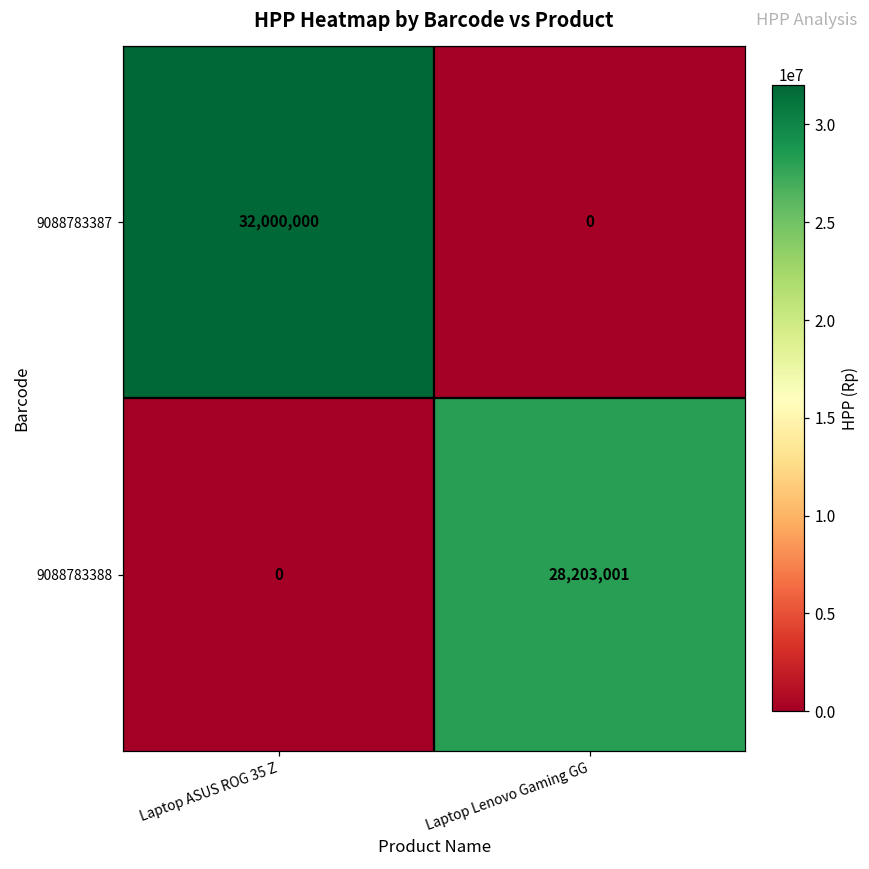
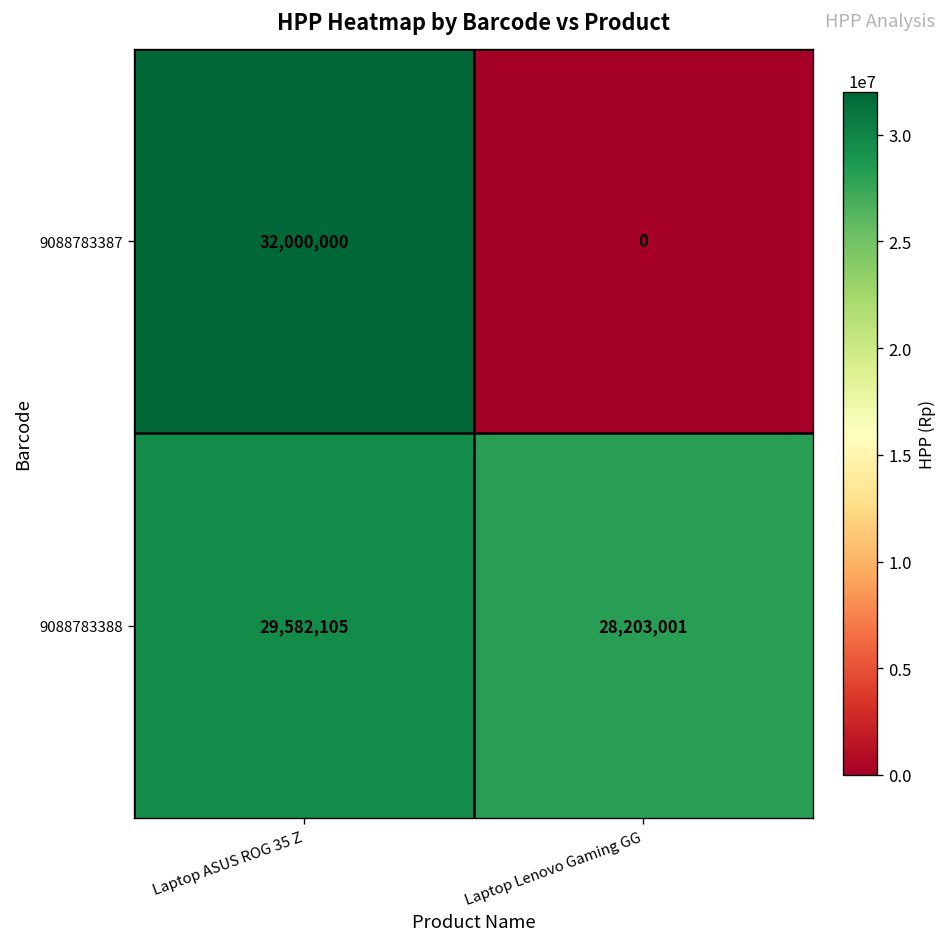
  {
    "9088783387": {
      "Laptop ASUS ROG 35 Z": "32,000,000",
      "Laptop Lenovo Gaming GG": "0"
    },
    "9088783388": {
-     "Laptop ASUS ROG 35 Z": "0",
+     "Laptop ASUS ROG 35 Z": "29,582,105",
      "Laptop Lenovo Gaming GG": "28,203,001"
    }
  }
